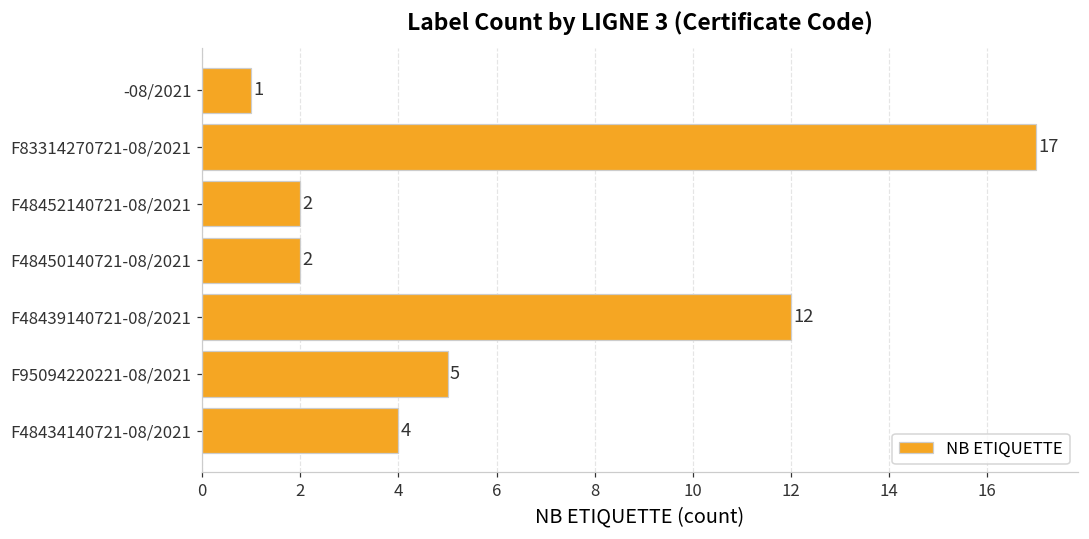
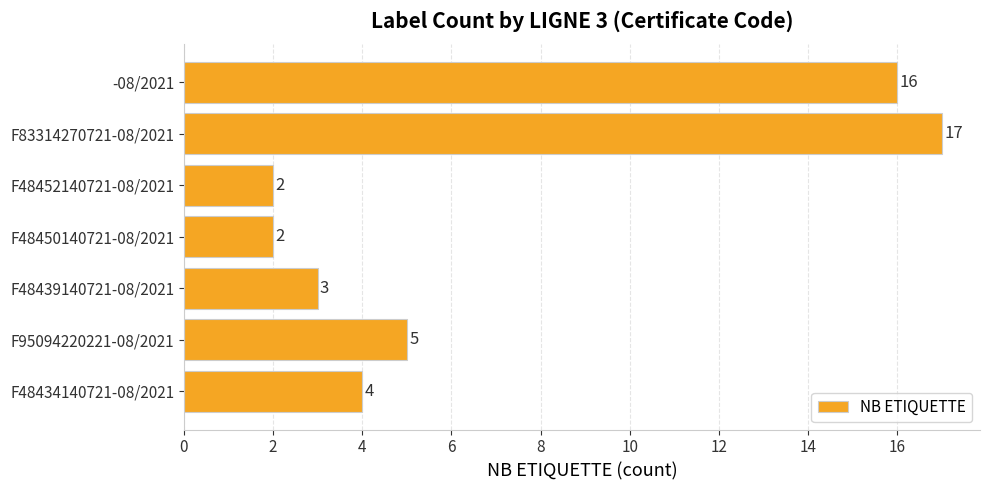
  {
-   "-08/2021": 1,
+   "-08/2021": 16,
    "F83314270721-08/2021": 17,
    "F48452140721-08/2021": 2,
    "F48450140721-08/2021": 2,
-   "F48439140721-08/2021": 12,
+   "F48439140721-08/2021": 3,
    "F95094220221-08/2021": 5,
    "F48434140721-08/2021": 4
  }
